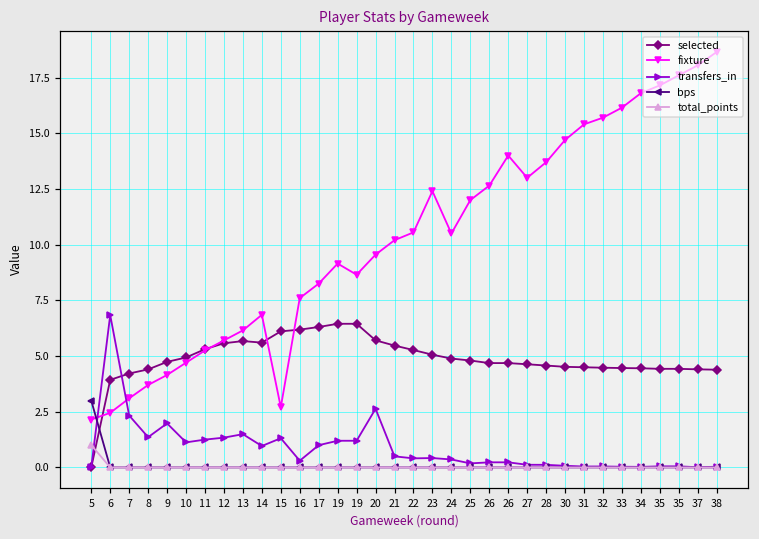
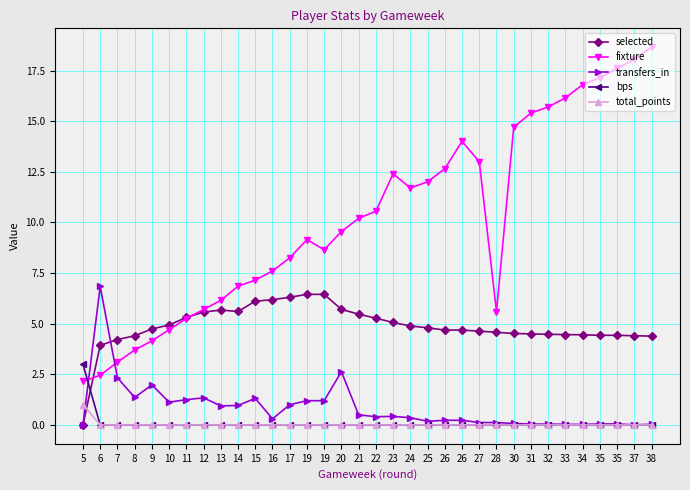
  {
    "fixture": {
      "5": 2.2,
      "6": 2.5,
      "7": 3.1,
      "8": 3.7,
      "9": 4.2,
      "10": 4.7,
      "12": 5.7,
      "13": 6.2,
      "14": 6.9,
-     "15": 2.7,
+     "15": 7.2,
      "16": 7.6,
      "17": 8.3,
      "20": 9.6,
      "21": 10.2,
      "22": 10.6,
      "23": 12.4,
-     "24": 10.5,
+     "24": 11.7,
      "25": 12.0,
      "27": 13.0,
-     "28": 13.7,
+     "28": 5.6,
      "30": 14.7,
      "31": 15.4,
      "32": 15.7,
      "33": 16.2,
      "34": 16.8
    },
    "transfers_in": {
      "6": 6.8,
      "7": 2.3,
      "8": 1.4,
      "9": 2.0,
      "10": 1.1,
      "11": 1.2,
      "12": 1.3,
-     "13": 1.5,
+     "13": 0.9,
      "14": 1.0,
      "15": 1.3,
      "16": 0.3,
      "17": 1.0,
      "20": 2.6,
      "21": 0.5,
      "22": 0.4,
      "23": 0.4,
      "24": 0.4,
      "25": 0.2
    },
    "total_points": {
      "5": 1.0
    }
  }
